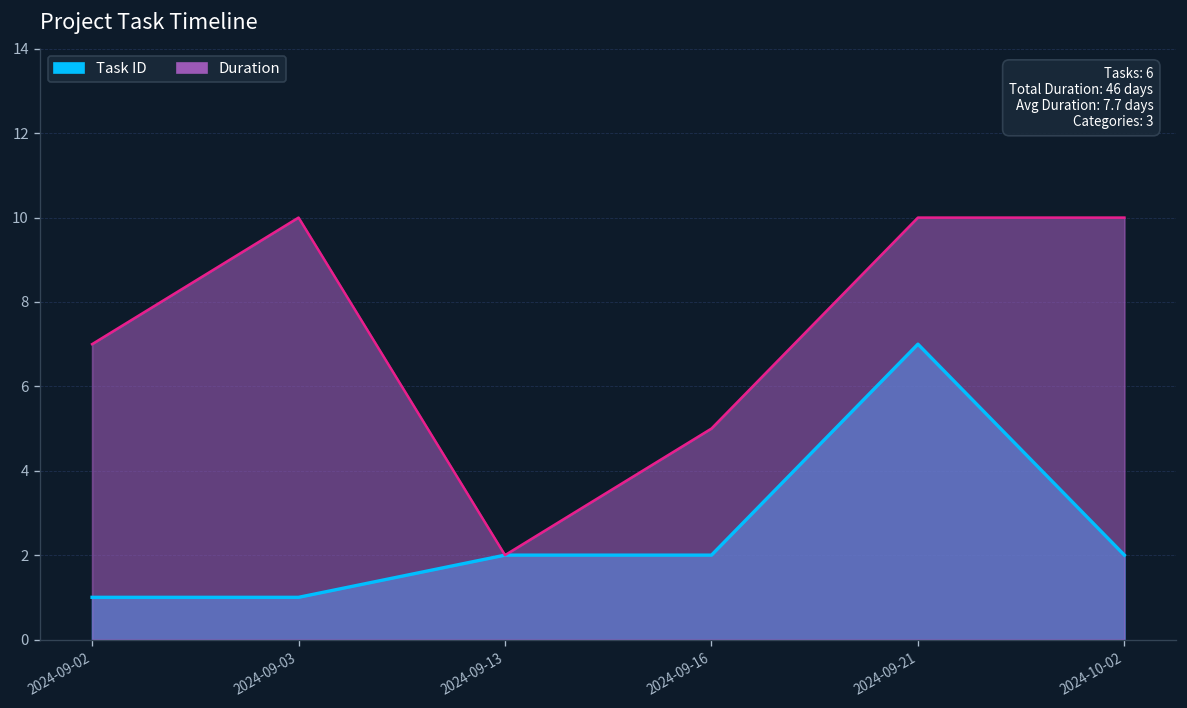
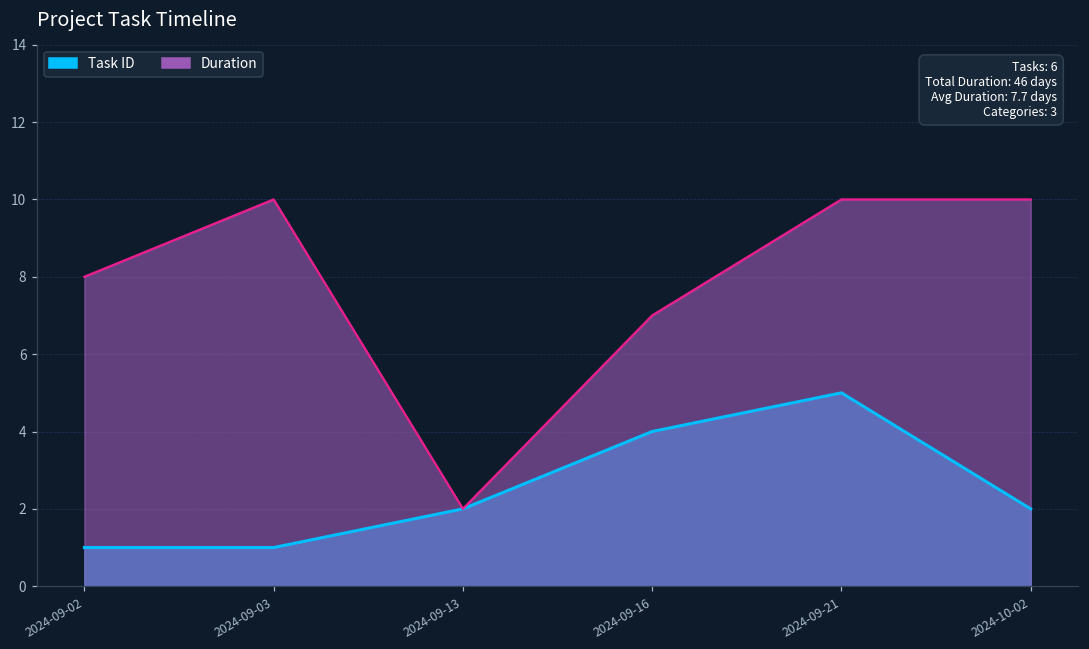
  {
    "Task ID": {
      "2024-09-02": 1,
      "2024-09-03": 1,
-     "2024-09-16": 2,
-     "2024-09-21": 7,
+     "2024-09-16": 4,
+     "2024-09-21": 5,
      "2024-10-02": 2
    },
    "Duration": {
-     "2024-09-02": 7,
+     "2024-09-02": 8,
      "2024-09-03": 10,
-     "2024-09-16": 5,
+     "2024-09-16": 7,
      "2024-09-21": 10,
      "2024-10-02": 10
    }
  }
